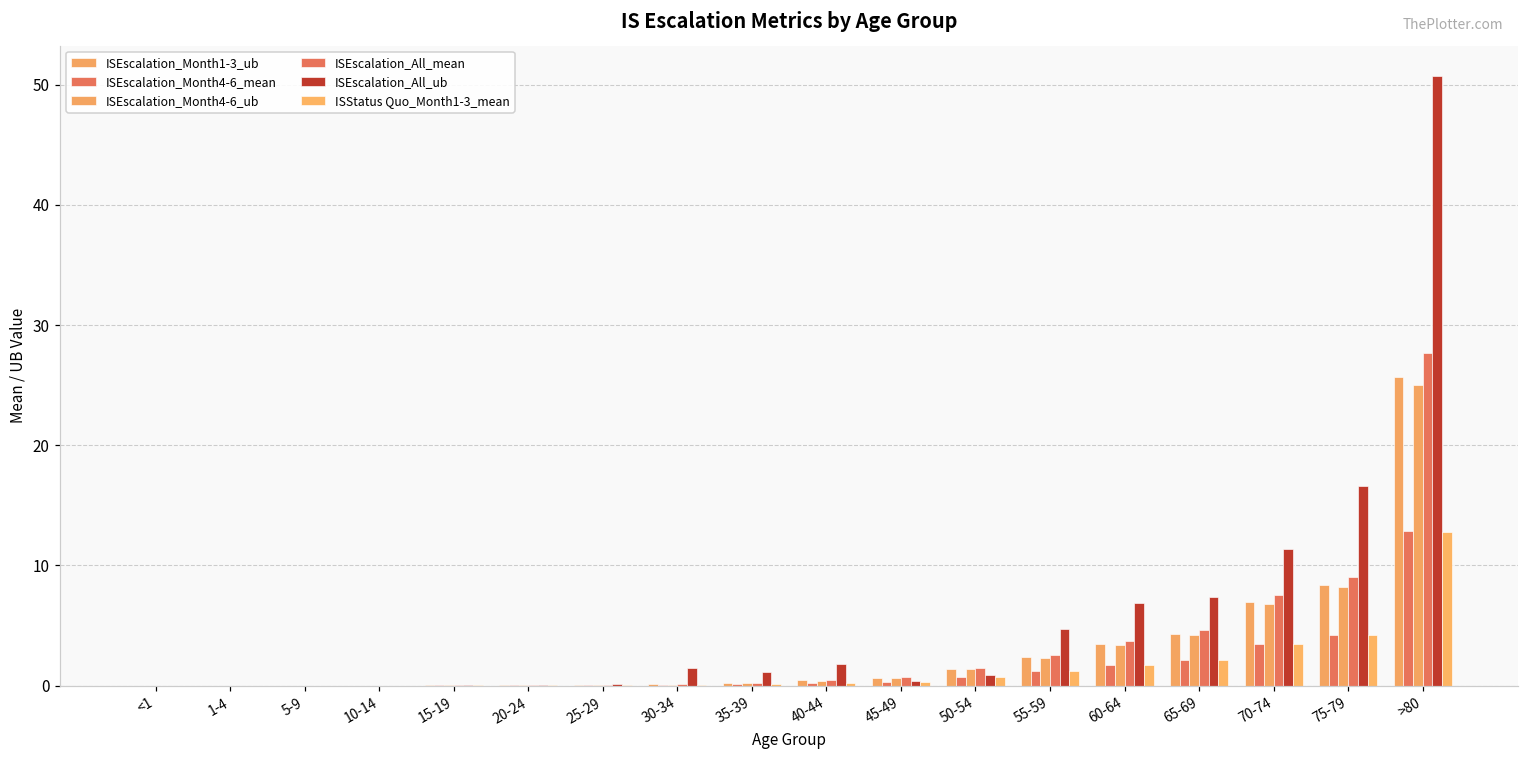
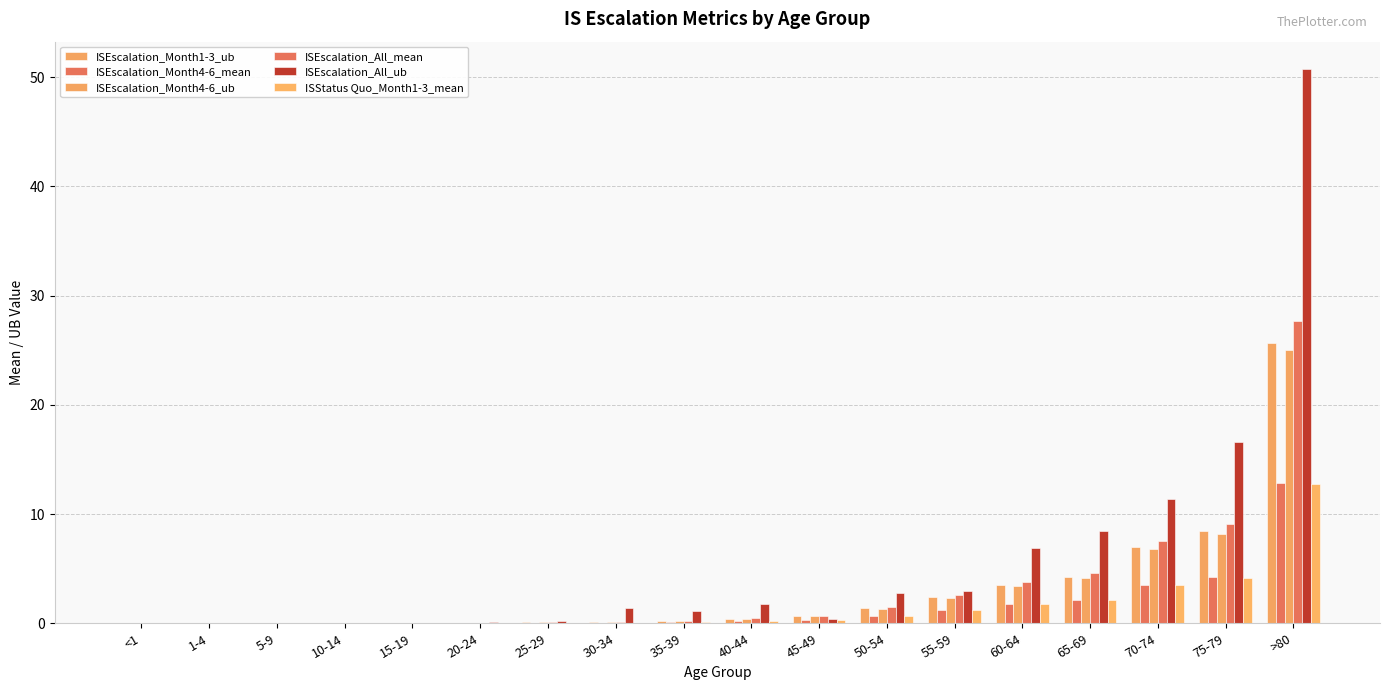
  {
    "ISEscalation_All_ub": {
      "<1": 0.0,
      "1-4": 0.0,
      "5-9": 0.0,
      "10-14": 0.0,
      "30-34": 1.4,
      "35-39": 1.2,
      "40-44": 1.8,
      "45-49": 0.4,
-     "50-54": 0.9,
-     "55-59": 4.7,
+     "50-54": 2.7,
+     "55-59": 3.0,
      "60-64": 6.9,
-     "65-69": 7.4,
+     "65-69": 8.4,
      "70-74": 11.4,
      "75-79": 16.6,
      ">80": 50.7
    }
  }
